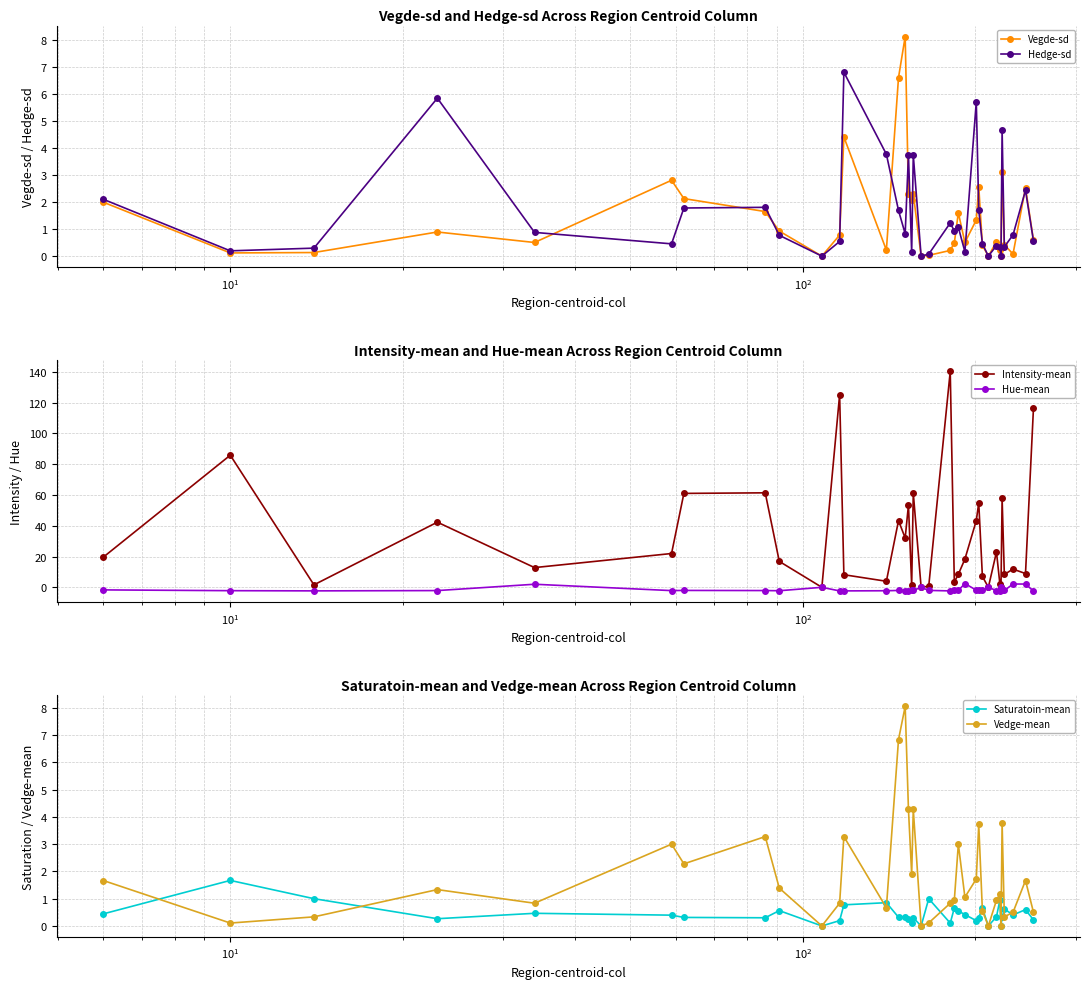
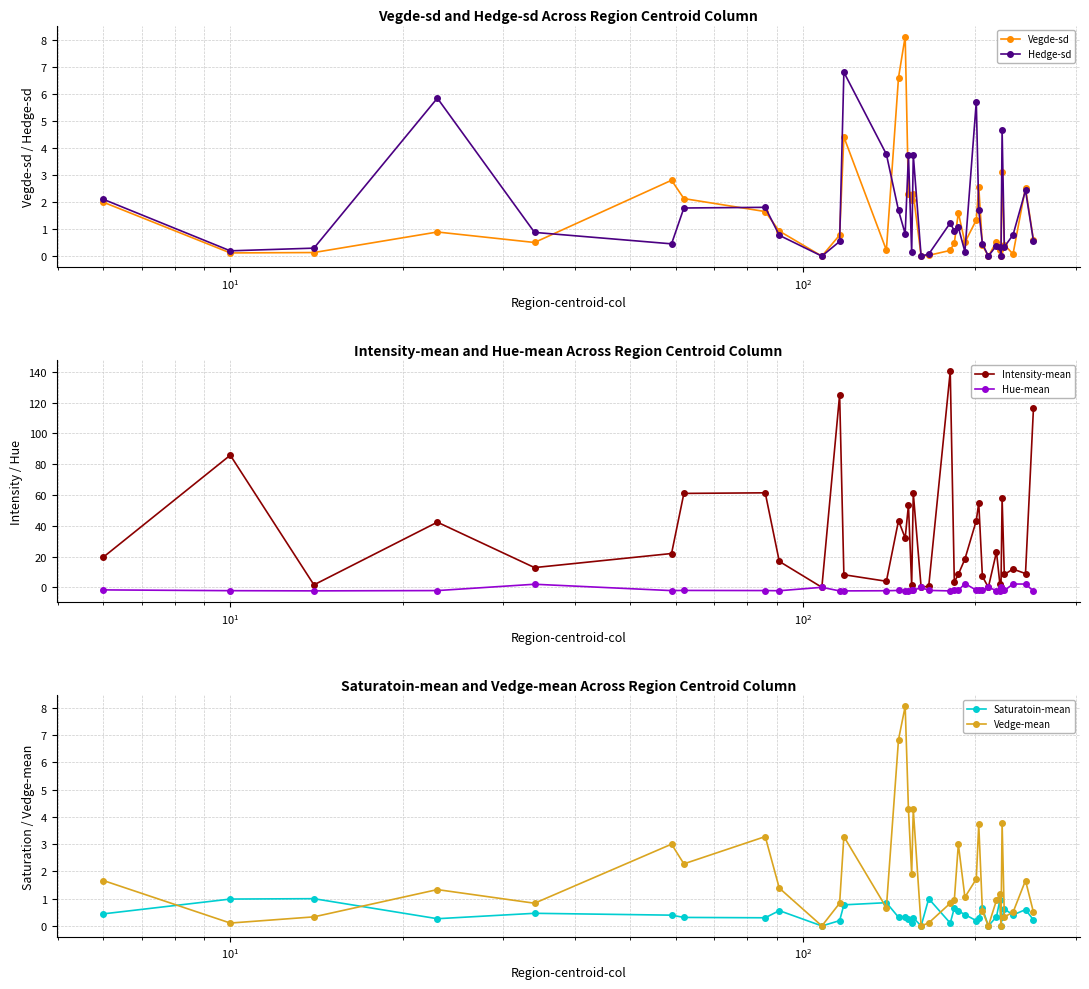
  {
    "Intensity-mean and Hue-mean Across Region Centroid Column": {
      "Intensity-mean": {
        "10^1": 86
      },
      "Hue-mean": {
        "10^1": -2
      }
    },
    "Saturatoin-mean and Vedge-mean Across Region Centroid Column": {
      "Saturatoin-mean": {
-       "10^1": 1.7
+       "10^1": 1.0
      },
      "Vedge-mean": {
        "10^1": 0.1
      }
    }
  }
